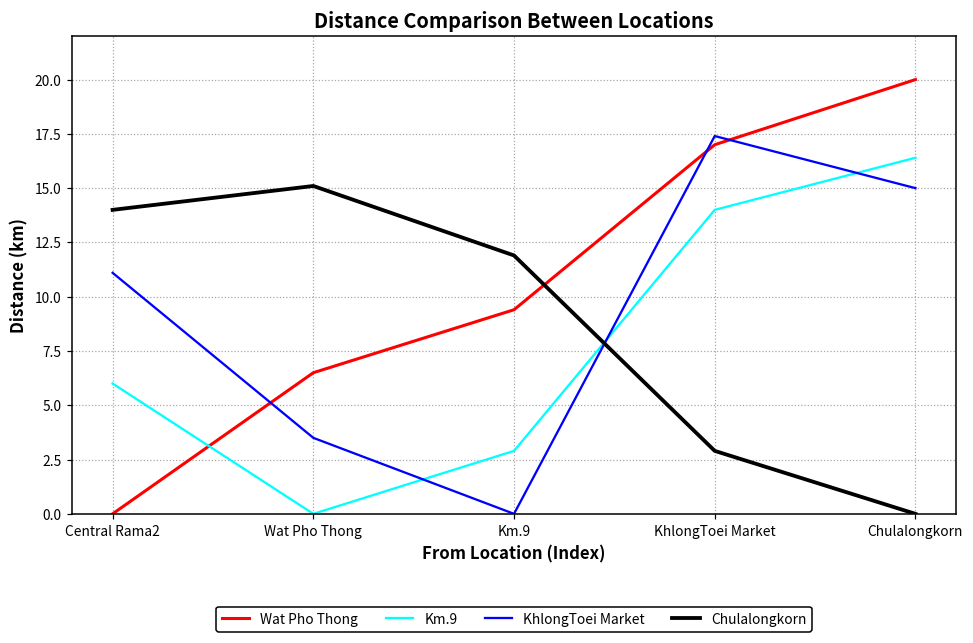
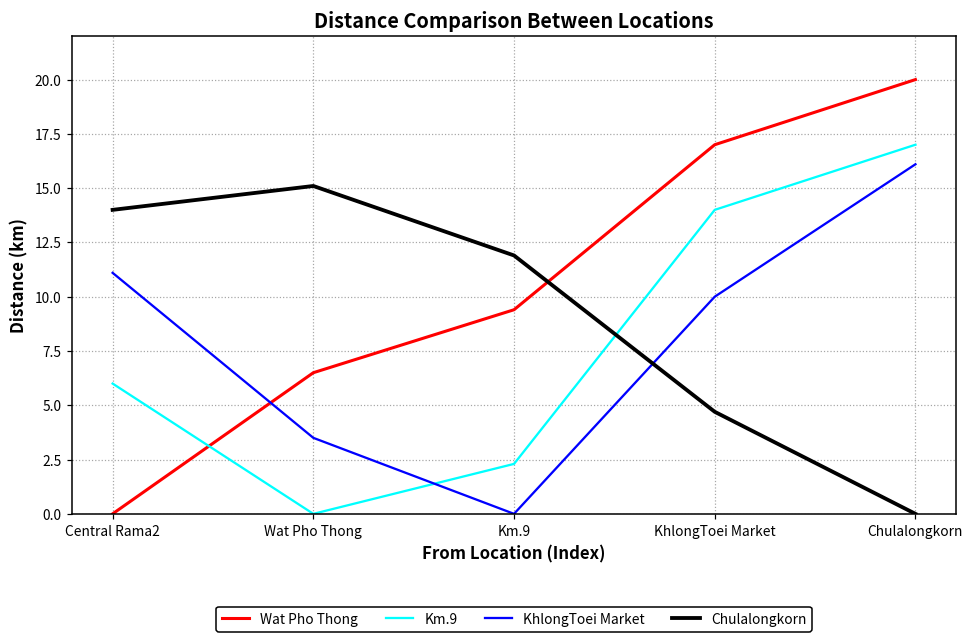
  {
    "Wat Pho Thong": {
      "Central Rama2": 0.0,
      "Wat Pho Thong": 6.5,
      "Km.9": 9.4,
      "KhlongToei Market": 17.0,
      "Chulalongkorn": 20.0
    },
    "Km.9": {
      "Central Rama2": 6.0,
      "Wat Pho Thong": 0.0,
-     "Km.9": 2.9,
+     "Km.9": 2.3,
      "KhlongToei Market": 14.0,
-     "Chulalongkorn": 16.4
+     "Chulalongkorn": 17.0
    },
    "KhlongToei Market": {
      "Central Rama2": 11.1,
      "Wat Pho Thong": 3.5,
      "Km.9": 0.0,
-     "KhlongToei Market": 17.4,
-     "Chulalongkorn": 15.0
+     "KhlongToei Market": 10.0,
+     "Chulalongkorn": 16.1
    },
    "Chulalongkorn": {
      "Central Rama2": 14.0,
      "Wat Pho Thong": 15.1,
      "Km.9": 11.9,
-     "KhlongToei Market": 2.9,
+     "KhlongToei Market": 4.7,
      "Chulalongkorn": 0.0
    }
  }
